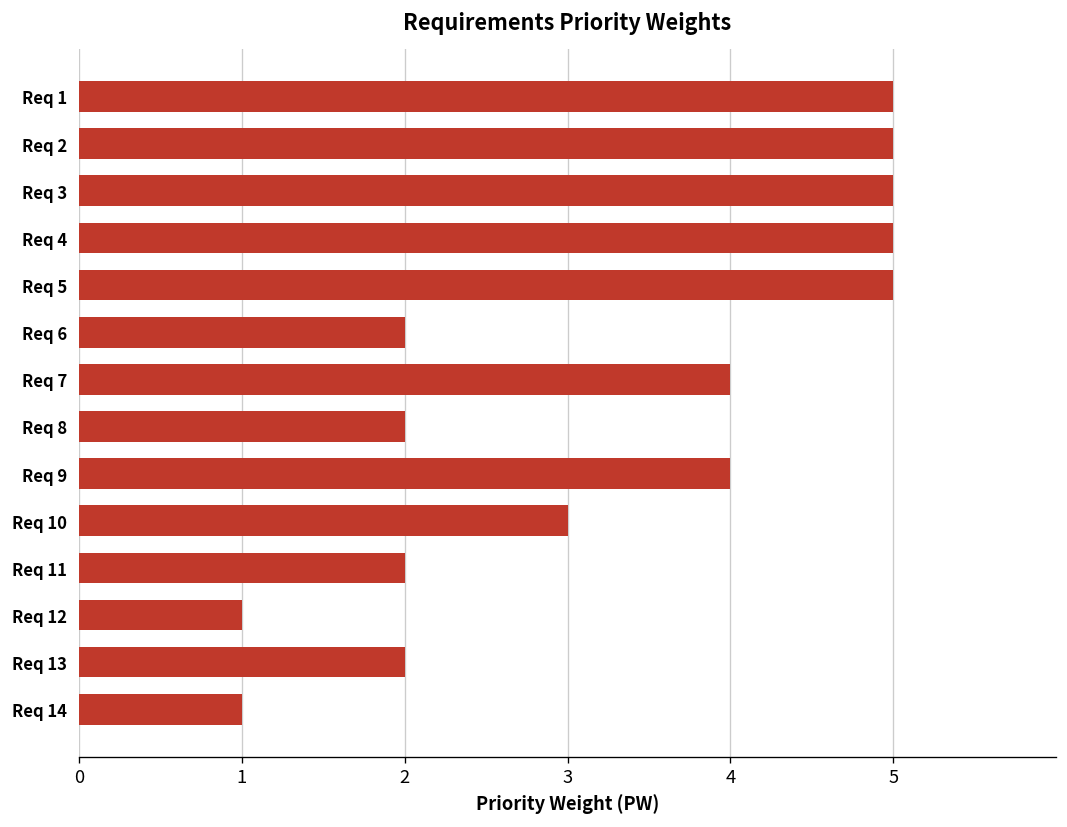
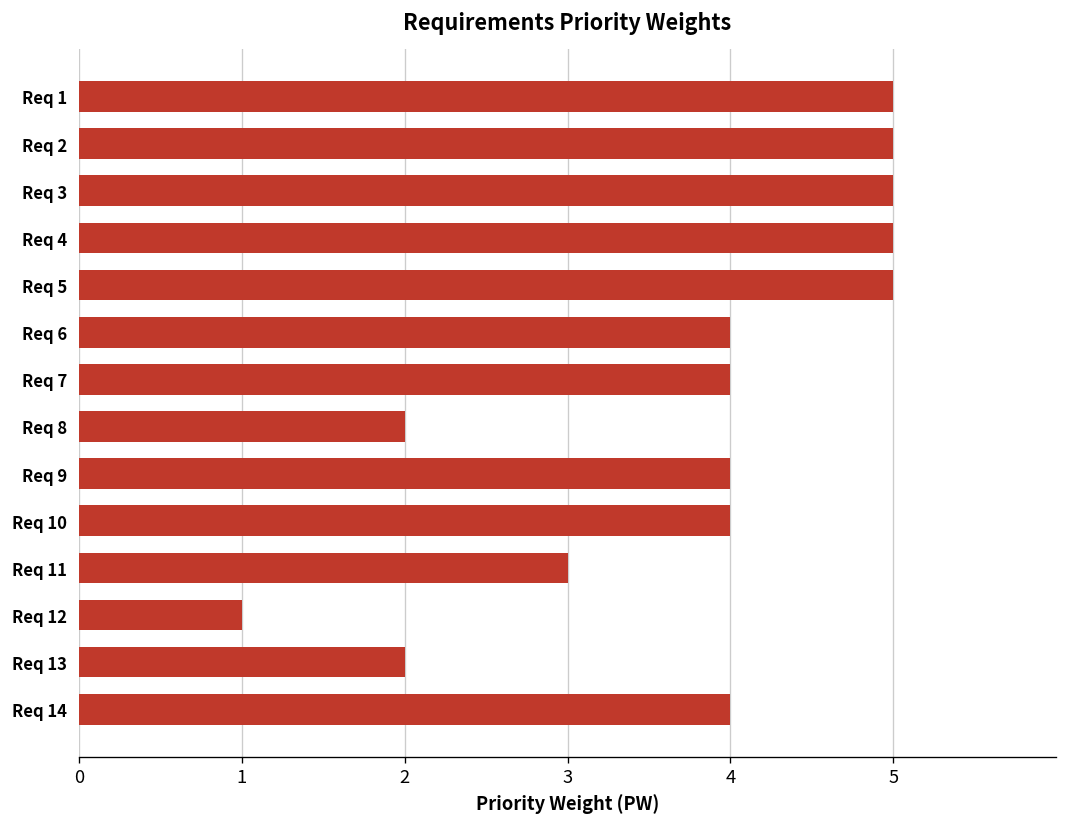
  {
    "Req 1": 5,
    "Req 2": 5,
    "Req 3": 5,
    "Req 4": 5,
    "Req 5": 5,
-   "Req 6": 2,
+   "Req 6": 4,
    "Req 7": 4,
    "Req 8": 2,
    "Req 9": 4,
-   "Req 10": 3,
-   "Req 11": 2,
+   "Req 10": 4,
+   "Req 11": 3,
    "Req 12": 1,
    "Req 13": 2,
-   "Req 14": 1
+   "Req 14": 4
  }
